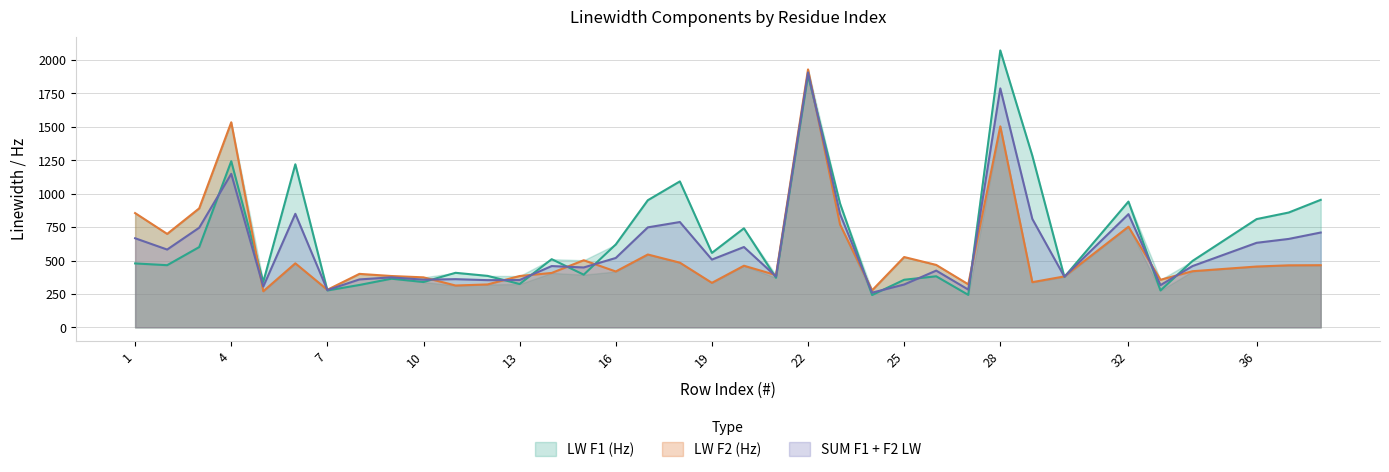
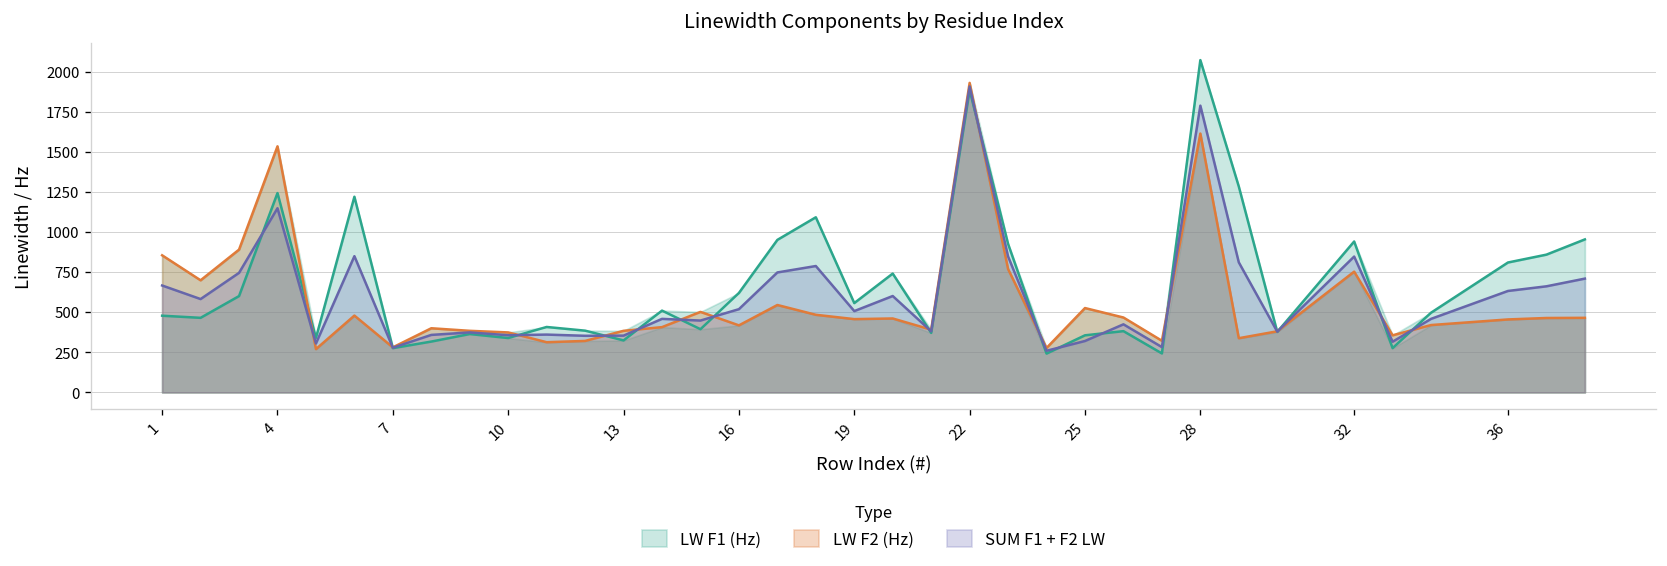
  {
    "LW F2 (Hz)": {
-     "19": 330,
-     "28": 1500
+     "19": 460,
+     "28": 1610
    }
  }
